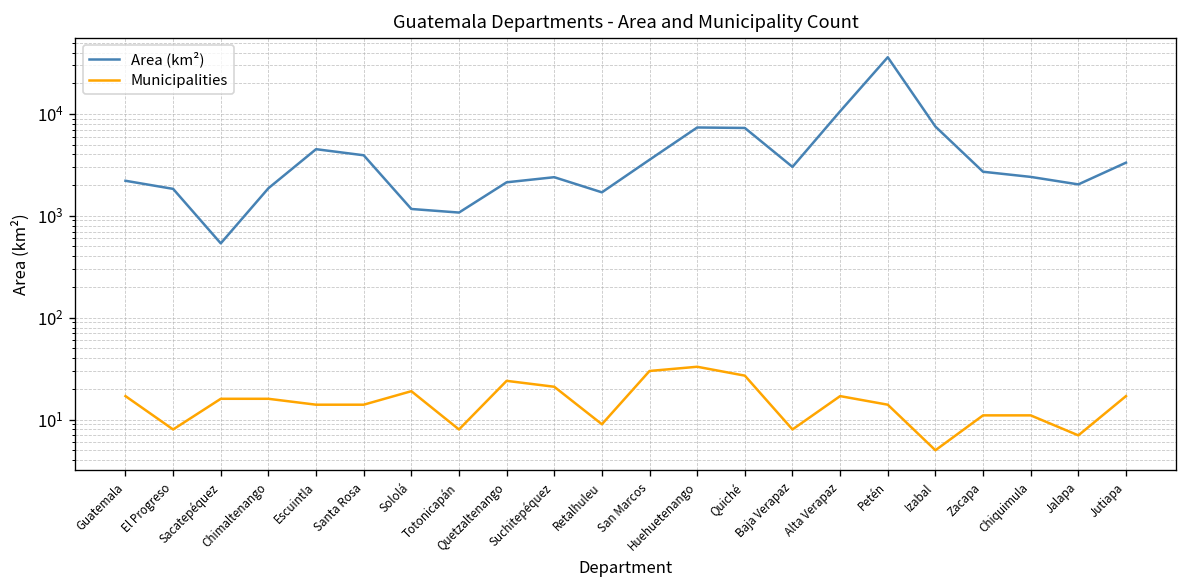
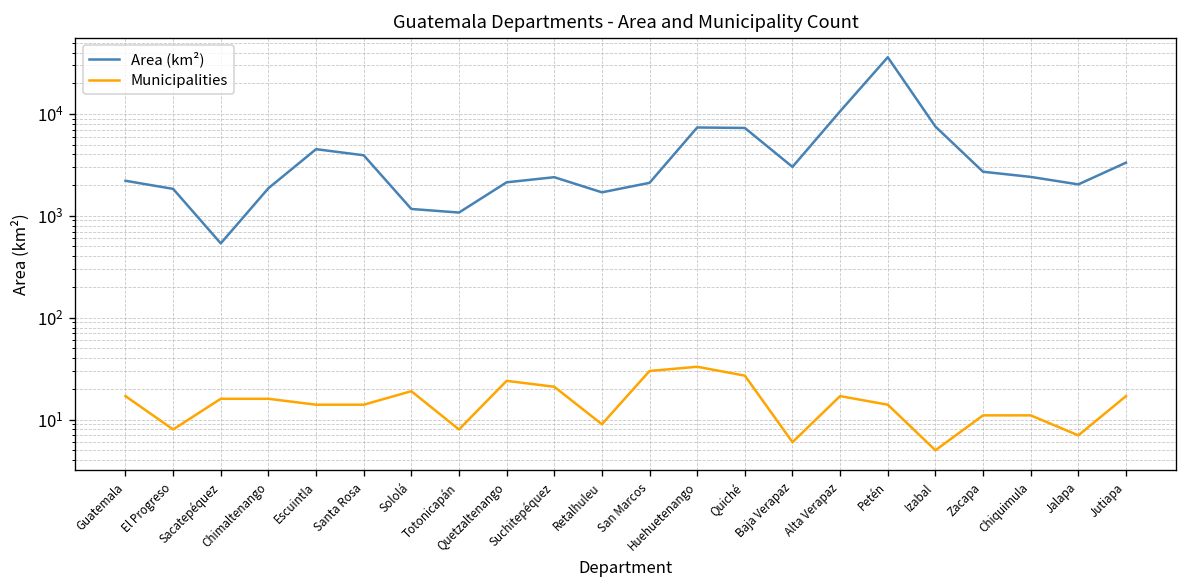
  {
    "Area (km²)": {
      "Guatemala": 2200,
      "El Progreso": 1800,
      "Sacatepéquez": 500,
      "Chimaltenango": 1900,
      "Escuintla": 5000,
      "Santa Rosa": 4000,
      "Sololá": 1200,
      "Totonicapán": 1100,
      "Quetzaltenango": 2100,
      "Suchitepéquez": 2400,
      "Retalhuleu": 1700,
-     "San Marcos": 3600,
+     "San Marcos": 2100,
      "Huehuetenango": 7000,
      "Quiché": 7000,
      "Baja Verapaz": 3000,
      "Alta Verapaz": 11000,
      "Petén": 36000,
      "Izabal": 8000,
      "Zacapa": 2700,
      "Chiquimula": 2400,
      "Jalapa": 2000,
      "Jutiapa": 3300
    },
    "Municipalities": {
      "Guatemala": 17,
      "El Progreso": 8,
      "Sacatepéquez": 16,
      "Chimaltenango": 16,
      "Escuintla": 14,
      "Santa Rosa": 14,
      "Sololá": 19,
      "Totonicapán": 8,
      "Quetzaltenango": 24,
      "Suchitepéquez": 21,
      "Retalhuleu": 9,
      "San Marcos": 30,
      "Huehuetenango": 33,
      "Quiché": 27,
-     "Baja Verapaz": 8,
+     "Baja Verapaz": 6,
      "Alta Verapaz": 17,
      "Petén": 14,
      "Izabal": 5,
      "Zacapa": 11,
      "Chiquimula": 11,
      "Jalapa": 7,
      "Jutiapa": 17
    }
  }
